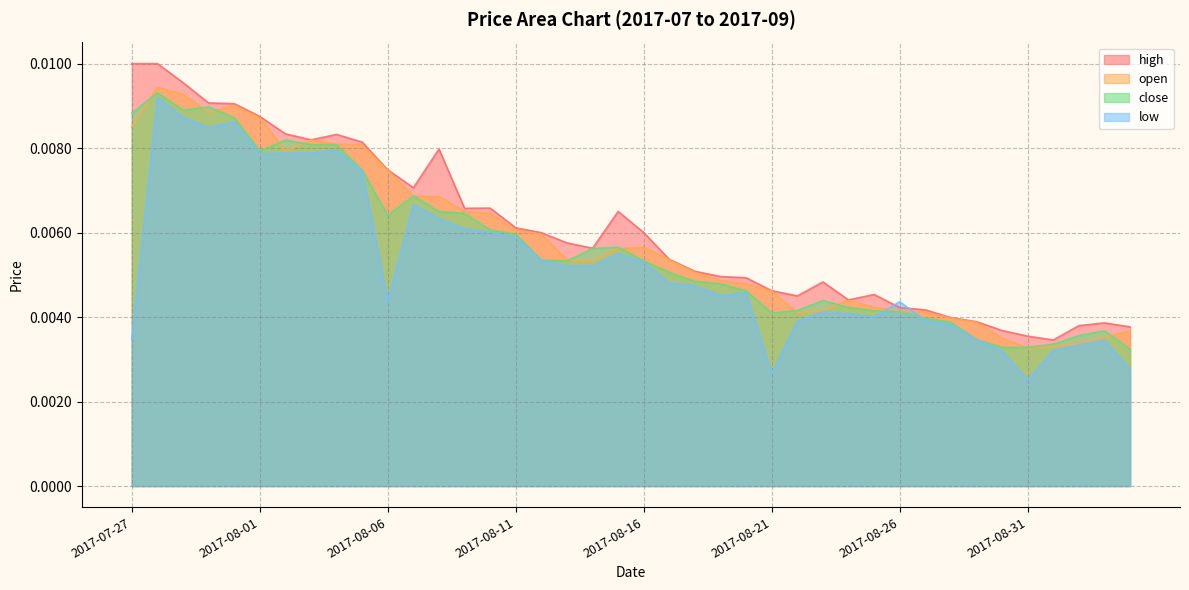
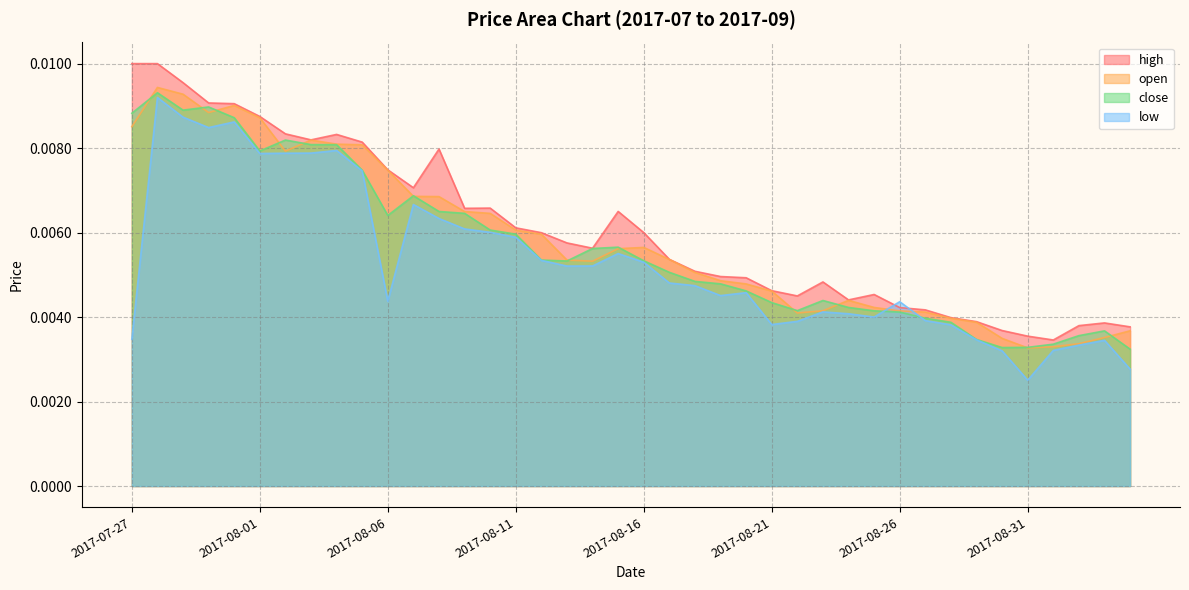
  {
    "close": {
      "2017-07-27": 0.0088,
      "2017-08-06": 0.0064,
      "2017-08-11": 0.0060,
-     "2017-08-21": 0.0041
+     "2017-08-21": 0.0043
    },
    "low": {
      "2017-07-27": 0.0035,
      "2017-08-06": 0.0044,
      "2017-08-11": 0.0059,
-     "2017-08-21": 0.0027,
+     "2017-08-21": 0.0038,
      "2017-08-26": 0.0044,
      "2017-08-31": 0.0025
    }
  }
